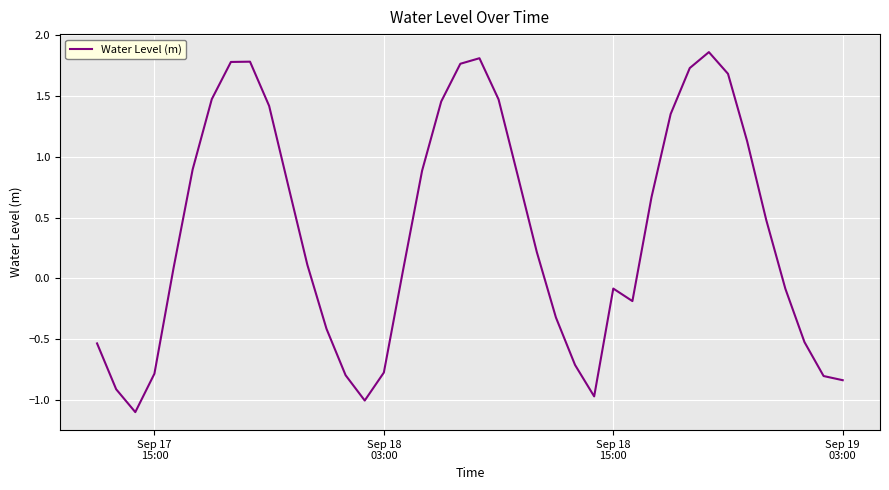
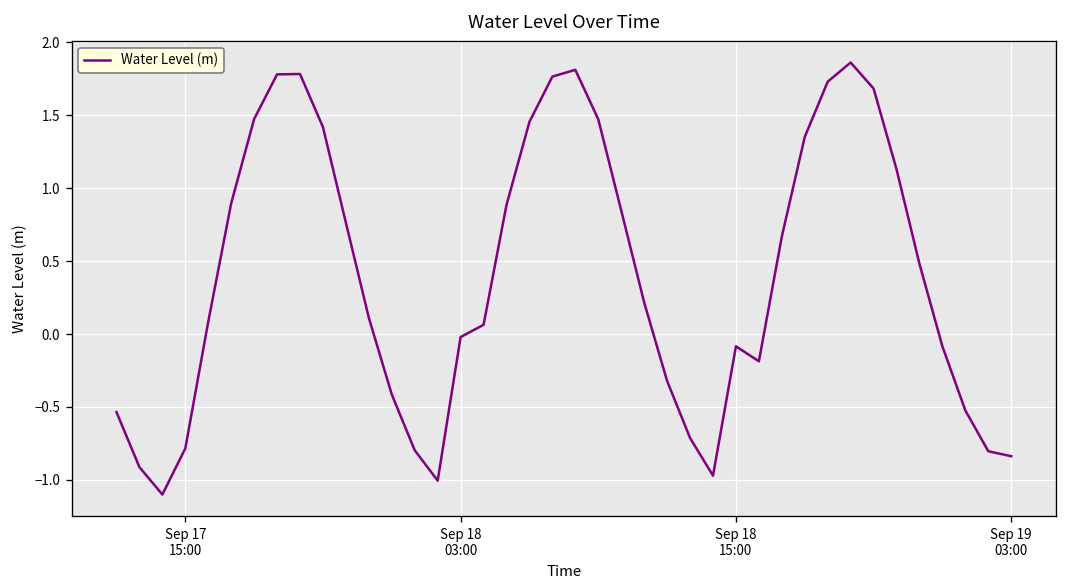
  {
    "Sep 17 15:00": -0.78,
-   "Sep 18 03:00": -0.77,
+   "Sep 18 03:00": -0.02,
    "Sep 18 15:00": -0.08,
    "Sep 19 03:00": -0.84
  }
